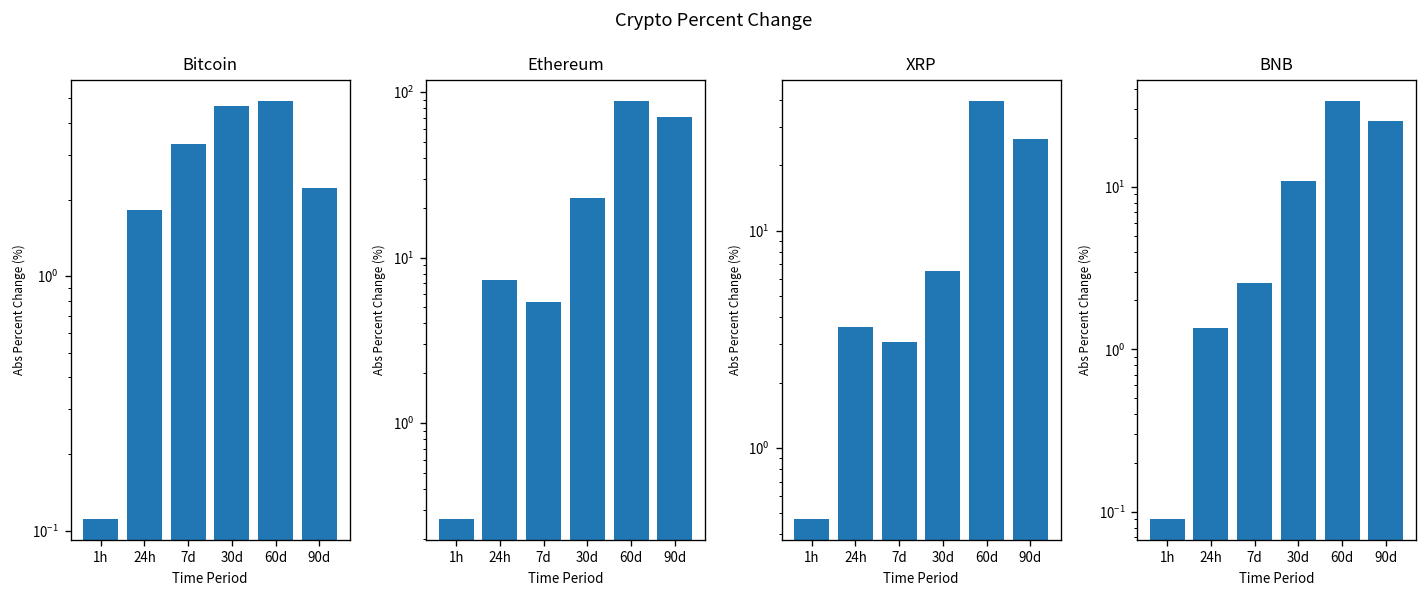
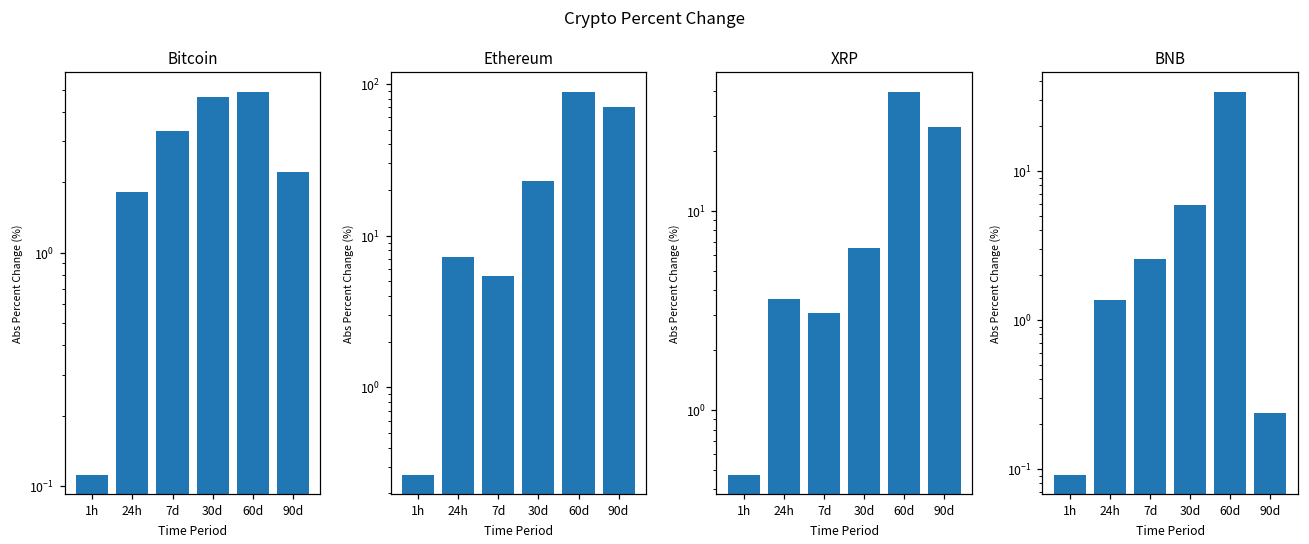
  {
    "Bitcoin": {
      "1h": 0.11,
      "24h": 1.8,
      "7d": 3.3,
      "30d": 4.6,
      "60d": 4.9,
      "90d": 2.2
    },
    "Ethereum": {
      "1h": 0.26,
      "24h": 7,
      "7d": 5.4,
      "30d": 23,
      "60d": 90,
      "90d": 70
    },
    "XRP": {
      "1h": 0.47,
      "24h": 3.6,
      "7d": 3.1,
      "30d": 6.5,
      "60d": 40,
      "90d": 27
    },
    "BNB": {
      "1h": 0.09,
      "24h": 1.4,
      "7d": 2.6,
-     "30d": 11,
+     "30d": 6,
      "60d": 34,
-     "90d": 26
+     "90d": 0.24
    }
  }
